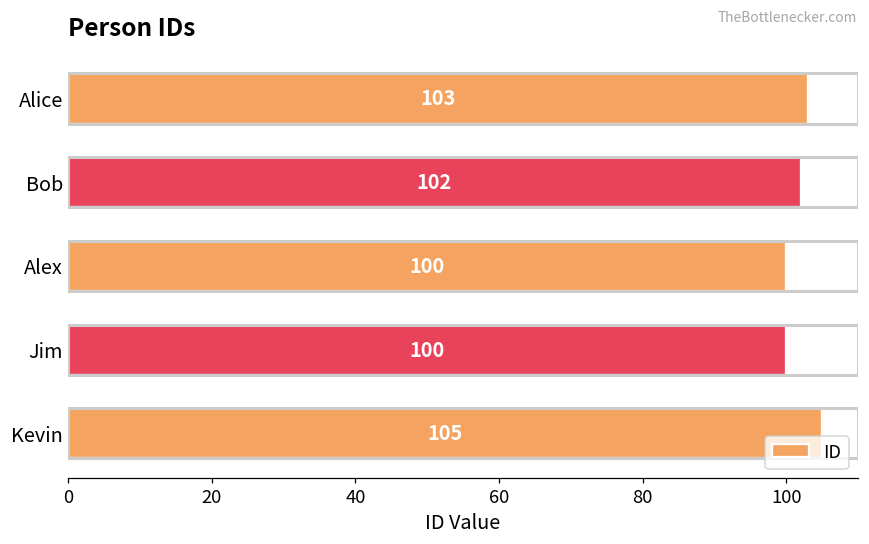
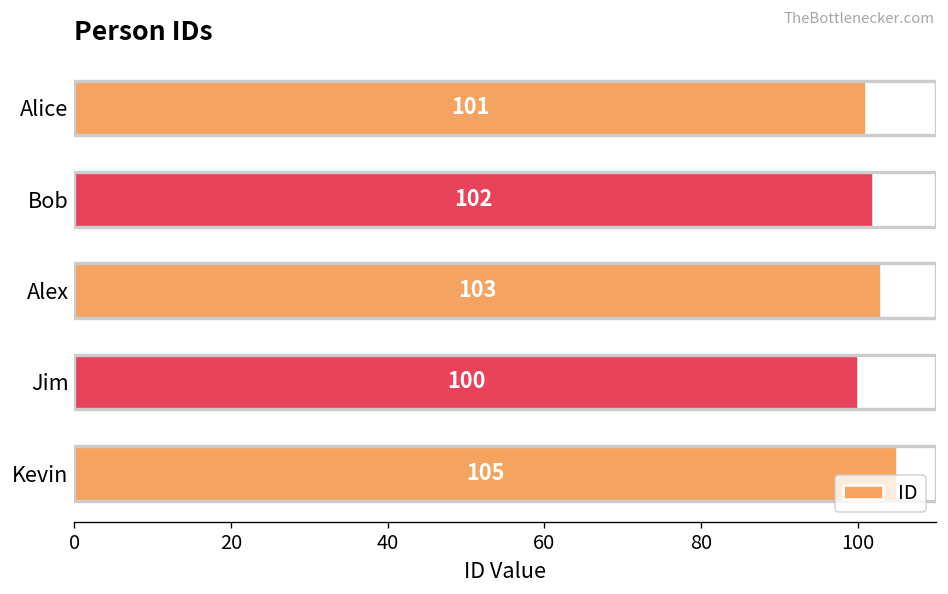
  {
-   "Alice": 103,
+   "Alice": 101,
    "Bob": 102,
-   "Alex": 100,
+   "Alex": 103,
    "Jim": 100,
    "Kevin": 105
  }
